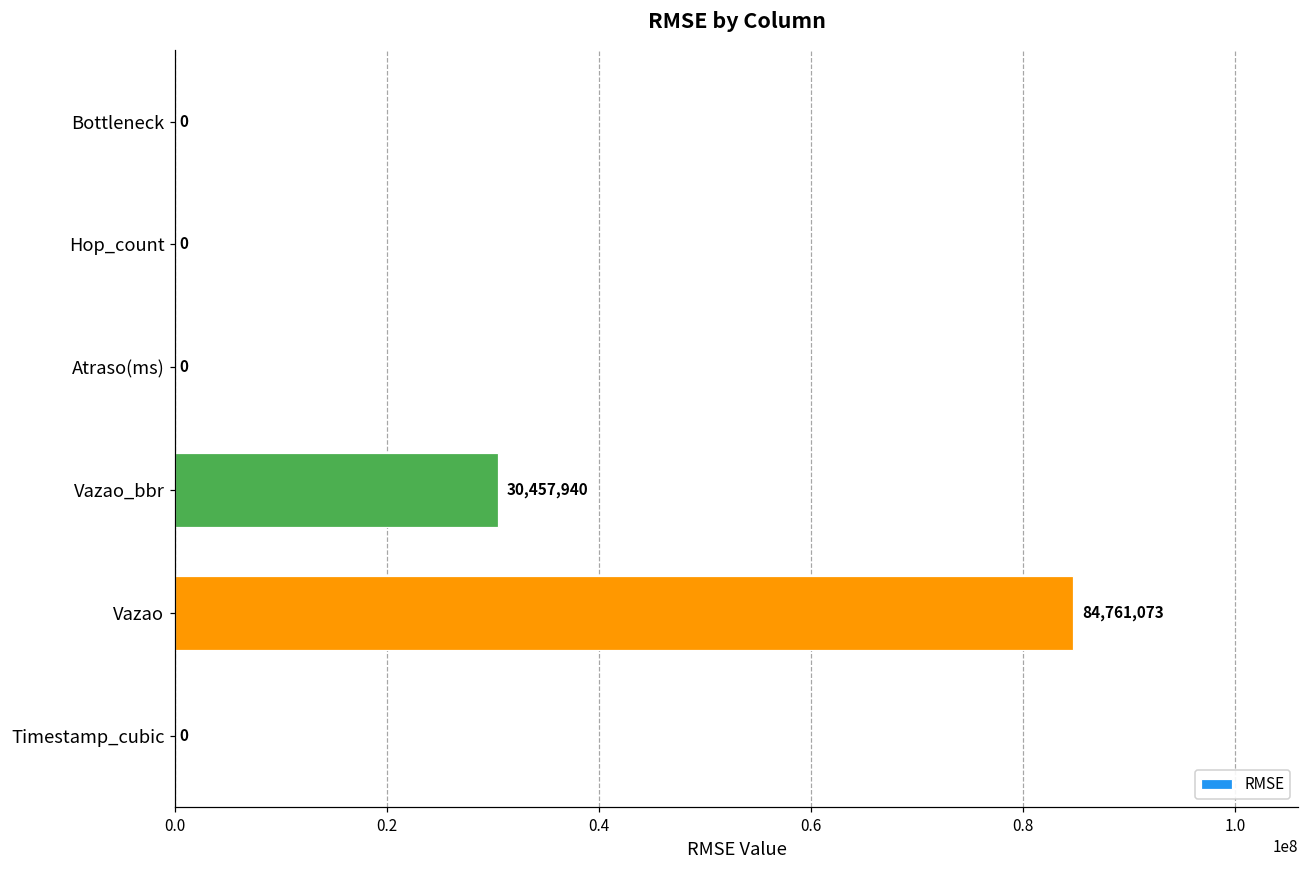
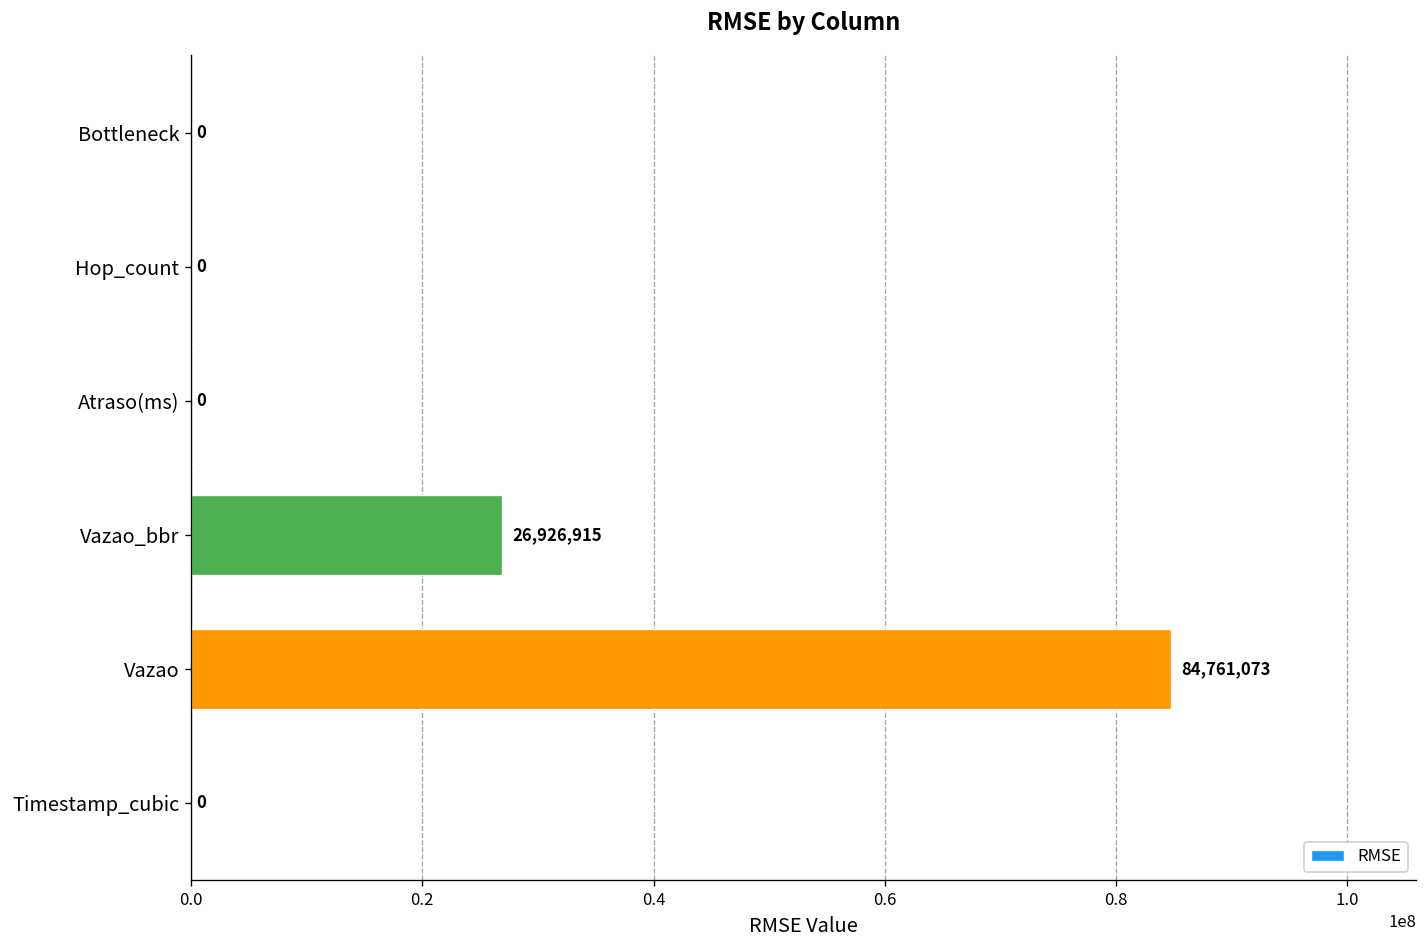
  {
    "Bottleneck": "0",
    "Hop_count": "0",
    "Atraso(ms)": "0",
-   "Vazao_bbr": "30,457,940",
+   "Vazao_bbr": "26,926,915",
    "Vazao": "84,761,073",
    "Timestamp_cubic": "0"
  }
